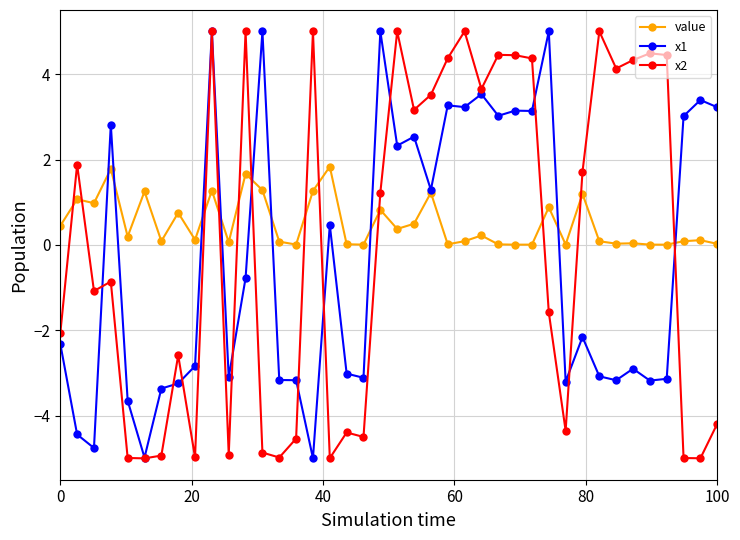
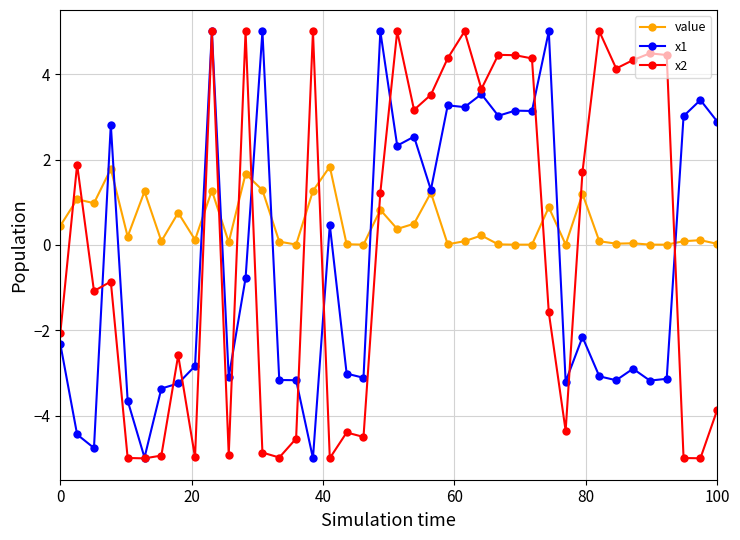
  {
    "value": {
      "0": 0.4,
      "100": 0.0
    },
    "x1": {
      "0": -2.3,
-     "100": 3.2
+     "100": 2.9
    },
    "x2": {
      "0": -2.1,
-     "100": -4.2
+     "100": -3.9
    }
  }
